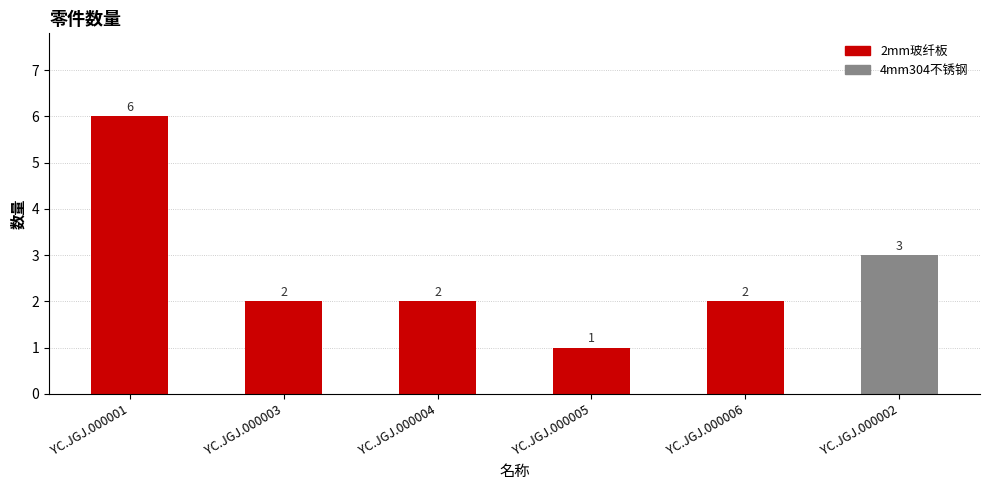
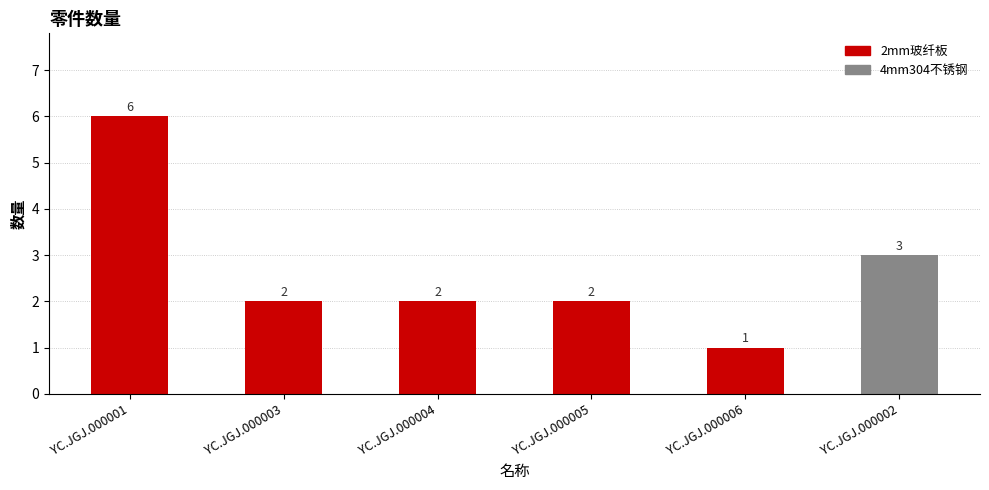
  {
    "YC.JGJ.000001": 6,
    "YC.JGJ.000003": 2,
    "YC.JGJ.000004": 2,
-   "YC.JGJ.000005": 1,
-   "YC.JGJ.000006": 2,
+   "YC.JGJ.000005": 2,
+   "YC.JGJ.000006": 1,
    "YC.JGJ.000002": 3
  }
